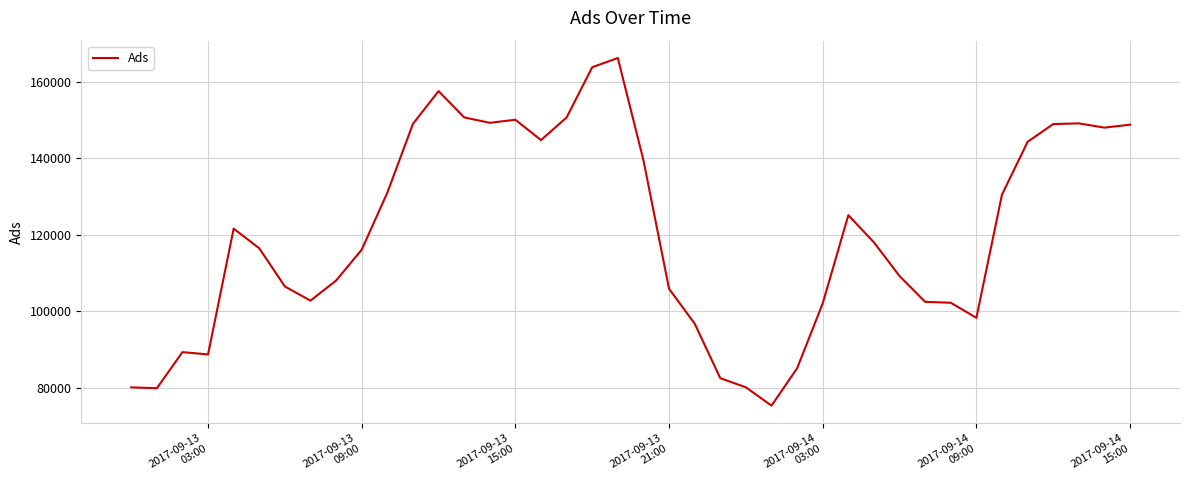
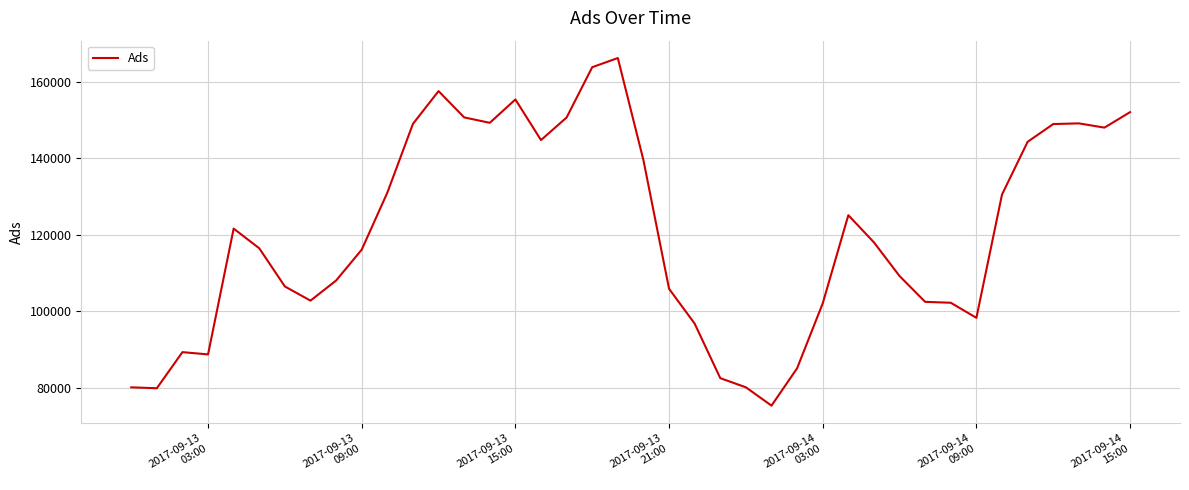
  {
    "2017-09-13 03:00": 89000,
    "2017-09-13 09:00": 116000,
-   "2017-09-13 15:00": 150000,
+   "2017-09-13 15:00": 155000,
    "2017-09-13 21:00": 106000,
    "2017-09-14 03:00": 102000,
    "2017-09-14 09:00": 98000,
-   "2017-09-14 15:00": 149000
+   "2017-09-14 15:00": 152000
  }
